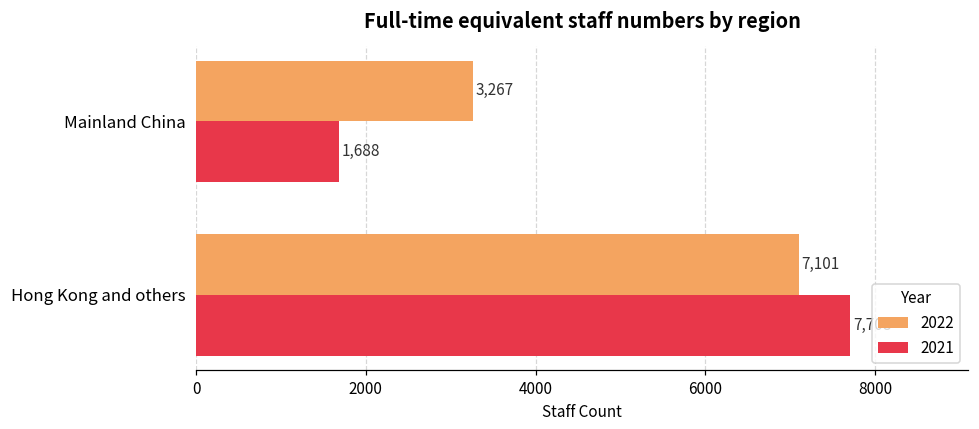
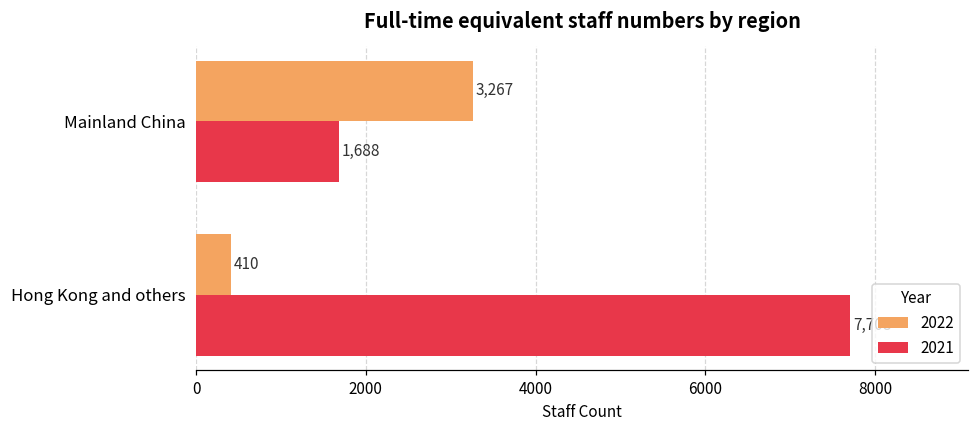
  {
    "2022": {
      "Mainland China": "3,267",
-     "Hong Kong and others": "7,101"
+     "Hong Kong and others": "410"
    },
    "2021": {
      "Mainland China": "1,688"
    }
  }
